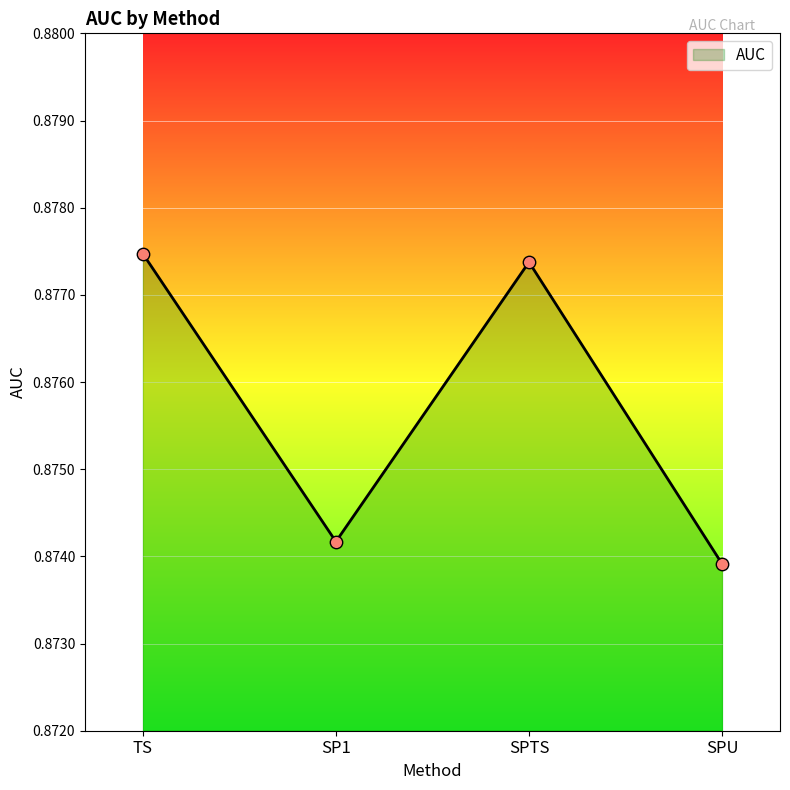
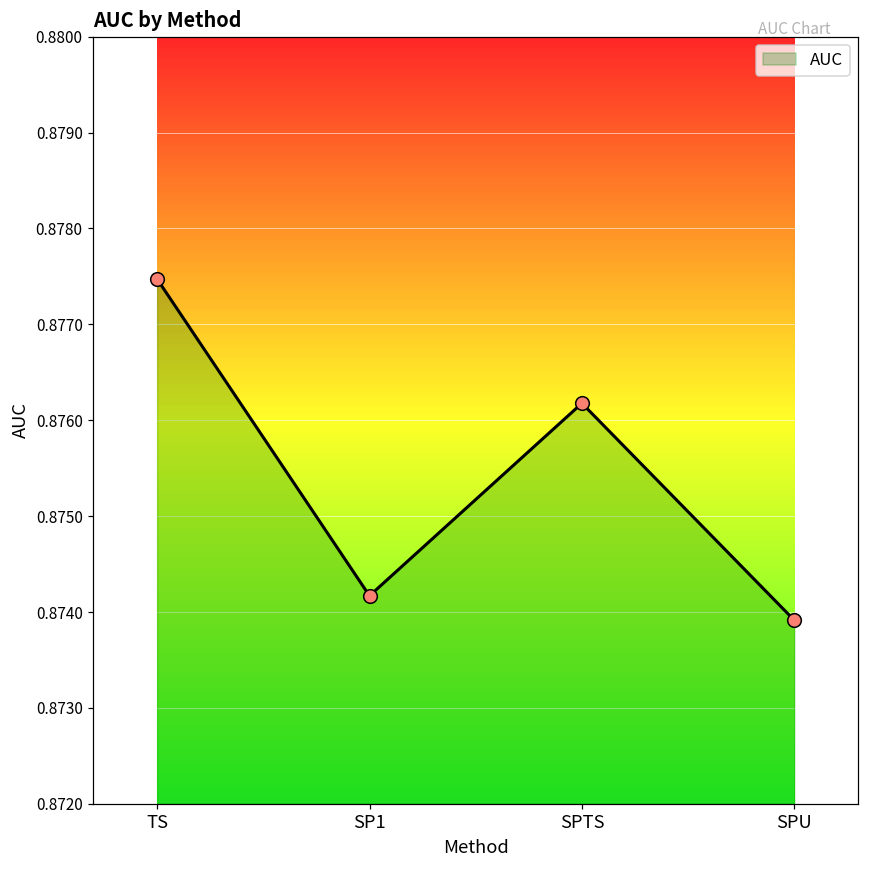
  {
    "TS": 0.8775,
    "SP1": 0.8742,
-   "SPTS": 0.8774,
+   "SPTS": 0.8762,
    "SPU": 0.8739
  }
